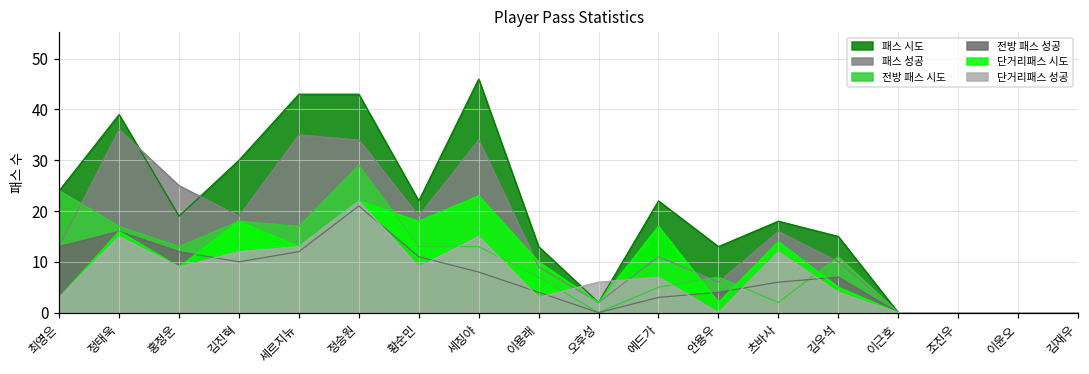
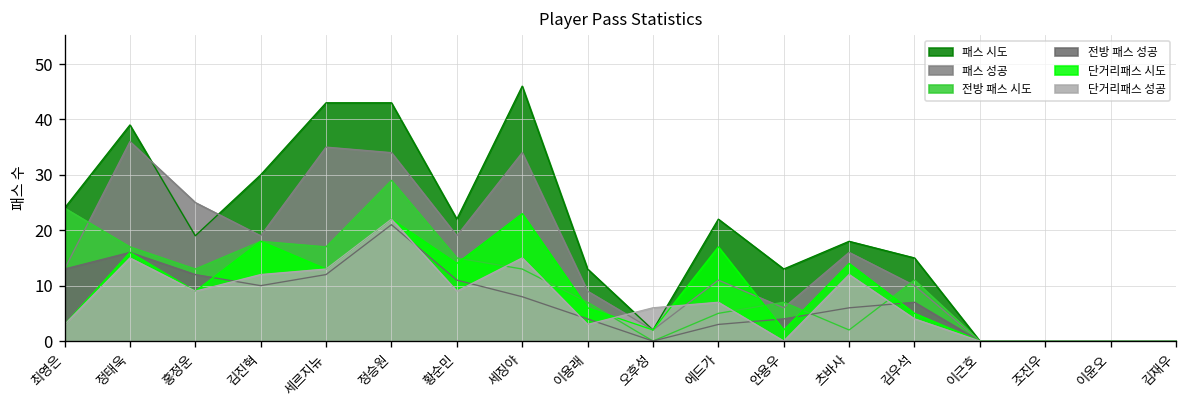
  {
    "패스 시도": {
      "정태욱": 39,
      "홍정운": 19,
      "김진혁": 30,
      "세르지뉴": 43,
      "정승원": 43,
      "황순민": 22,
      "세징야": 46,
      "이용래": 13,
      "에드가": 22,
      "안용우": 13,
      "츠바사": 18,
      "김우석": 15
    },
    "전방 패스 시도": {
      "정태욱": 17,
      "홍정운": 13,
      "세르지뉴": 17,
      "정승원": 29,
-     "황순민": 13,
+     "황순민": 15,
      "세징야": 13,
      "이용래": 7,
      "에드가": 5,
      "안용우": 7,
      "츠바사": 2,
      "김우석": 11
    },
    "단거리패스 시도": {
-     "황순민": 18,
+     "황순민": 14,
      "세징야": 23,
-     "이용래": 10,
+     "이용래": 6,
      "에드가": 17,
      "안용우": 2,
      "츠바사": 14,
      "김우석": 5
    },
    "단거리패스 성공": {
      "정태욱": 15,
      "김진혁": 12,
      "황순민": 9,
      "세징야": 15,
      "이용래": 3,
      "오후성": 6,
      "에드가": 7,
      "안용우": 0,
      "츠바사": 12,
      "김우석": 4
    }
  }
